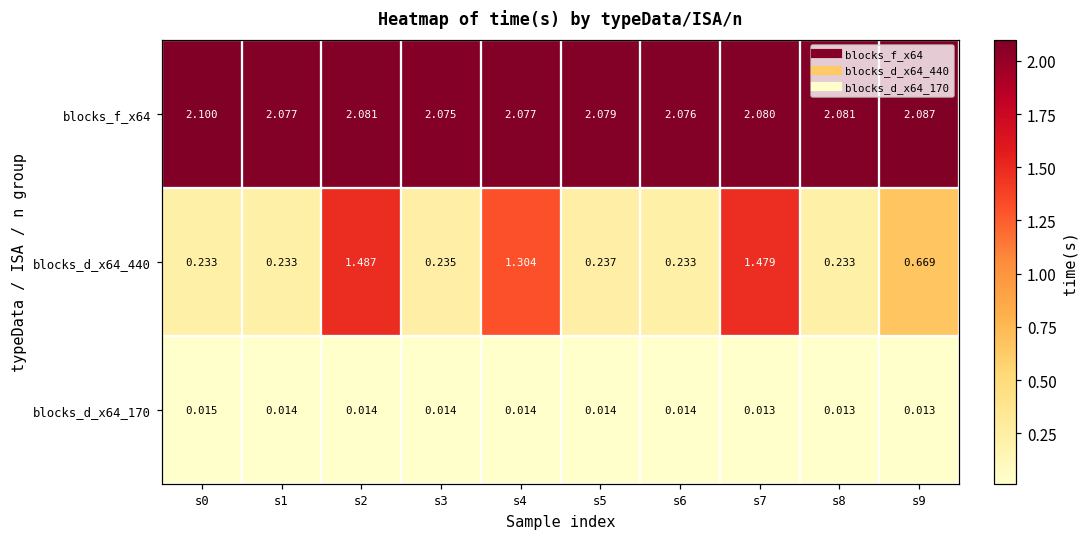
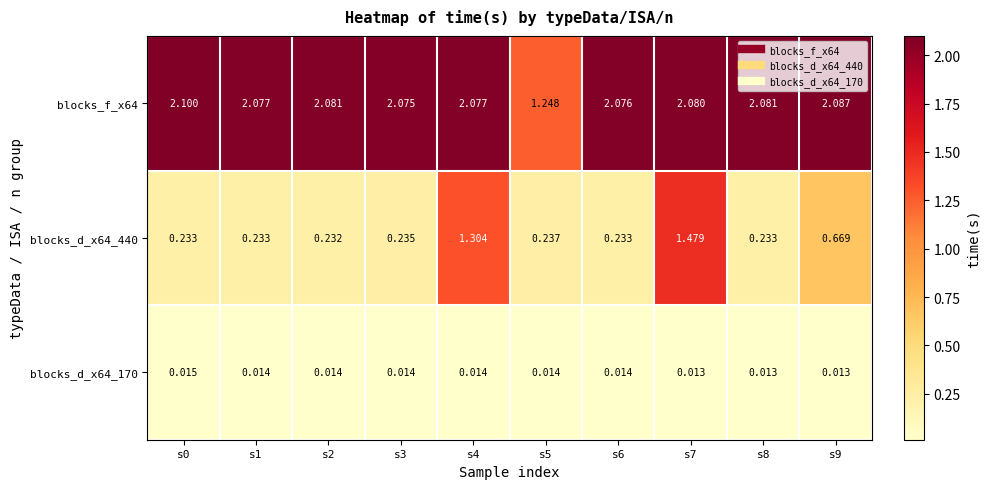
  {
    "blocks_f_x64": {
      "s0": 2.100,
      "s1": 2.077,
      "s2": 2.081,
      "s3": 2.075,
      "s4": 2.077,
-     "s5": 2.079,
+     "s5": 1.248,
      "s6": 2.076,
      "s7": 2.080,
      "s8": 2.081,
      "s9": 2.087
    },
    "blocks_d_x64_440": {
      "s0": 0.233,
      "s1": 0.233,
-     "s2": 1.487,
+     "s2": 0.232,
      "s3": 0.235,
      "s4": 1.304,
      "s5": 0.237,
      "s6": 0.233,
      "s7": 1.479,
      "s8": 0.233,
      "s9": 0.669
    },
    "blocks_d_x64_170": {
      "s0": 0.015,
      "s1": 0.014,
      "s2": 0.014,
      "s3": 0.014,
      "s4": 0.014,
      "s5": 0.014,
      "s6": 0.014,
      "s7": 0.013,
      "s8": 0.013,
      "s9": 0.013
    }
  }
